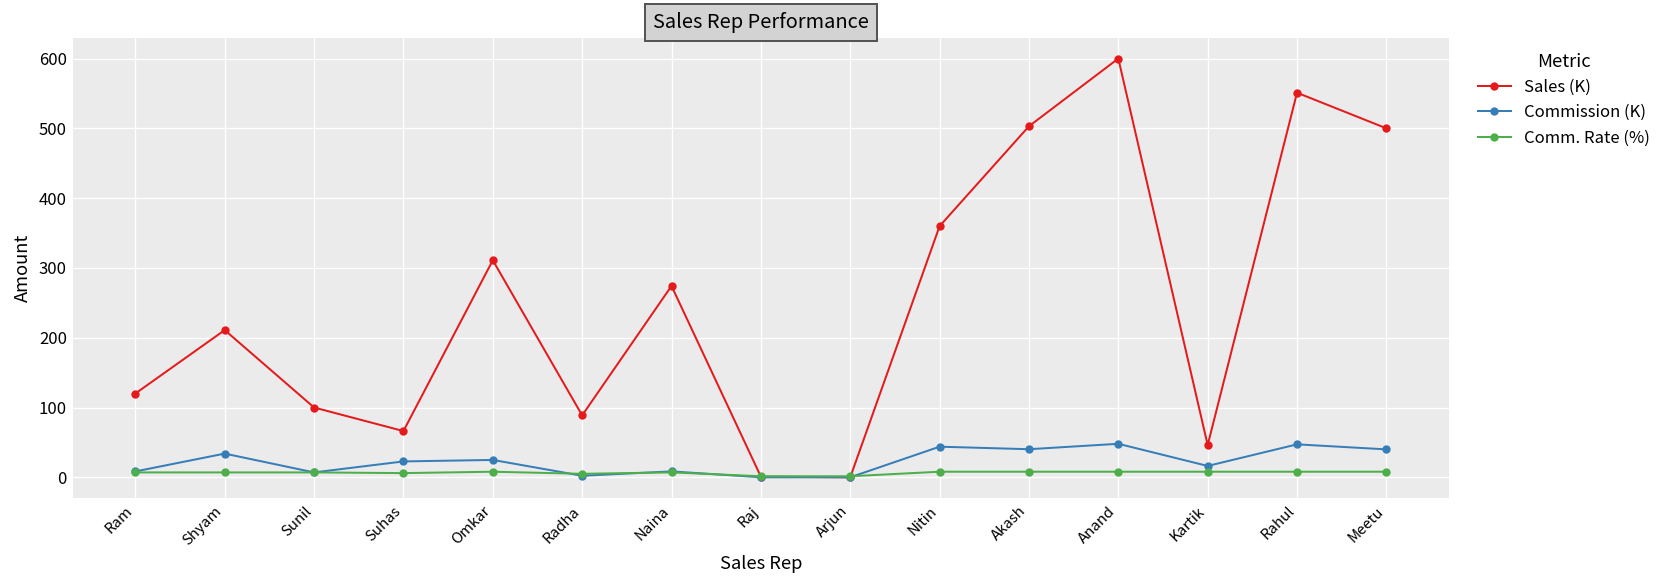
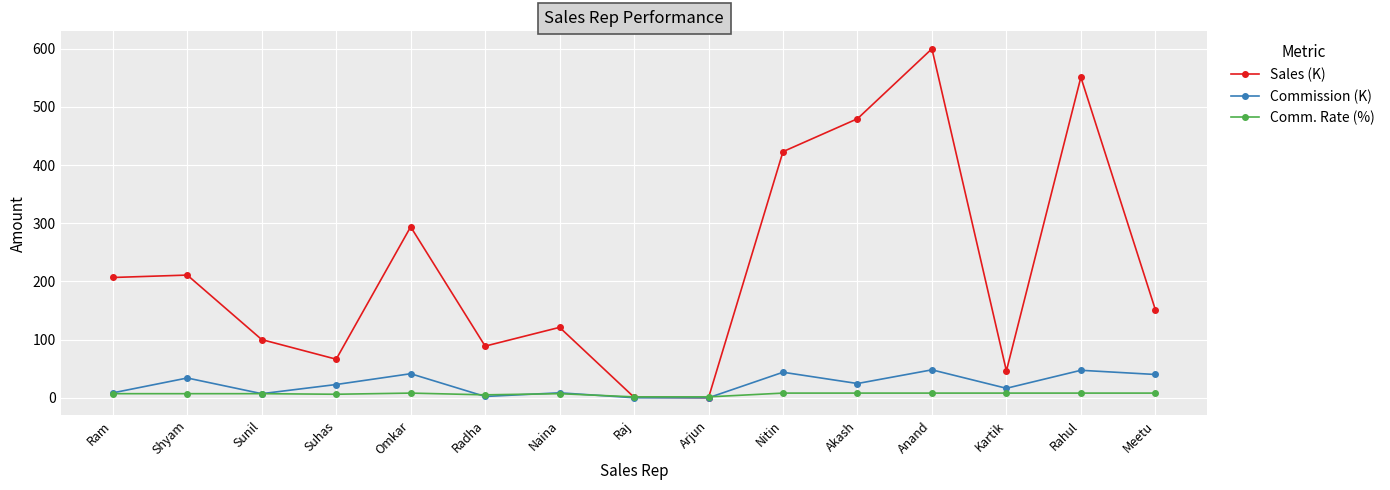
  {
    "Sales (K)": {
-     "Ram": 120,
+     "Ram": 210,
      "Shyam": 210,
      "Sunil": 100,
      "Suhas": 70,
-     "Omkar": 310,
+     "Omkar": 290,
      "Radha": 90,
-     "Naina": 270,
-     "Nitin": 360,
-     "Akash": 500,
+     "Naina": 120,
+     "Nitin": 420,
+     "Akash": 480,
      "Anand": 600,
      "Kartik": 50,
      "Rahul": 550,
-     "Meetu": 500
+     "Meetu": 150
    },
    "Commission (K)": {
      "Shyam": 30,
      "Suhas": 20,
-     "Omkar": 20,
+     "Omkar": 40,
      "Nitin": 40,
-     "Akash": 40,
+     "Akash": 20,
      "Anand": 50,
      "Kartik": 20,
      "Rahul": 50,
      "Meetu": 40
    },
    "Comm. Rate (%)": {
      "Shyam": 10,
      "Suhas": 10,
      "Omkar": 10,
      "Nitin": 10,
      "Akash": 10,
      "Anand": 10,
      "Kartik": 10,
      "Rahul": 10,
      "Meetu": 10
    }
  }
